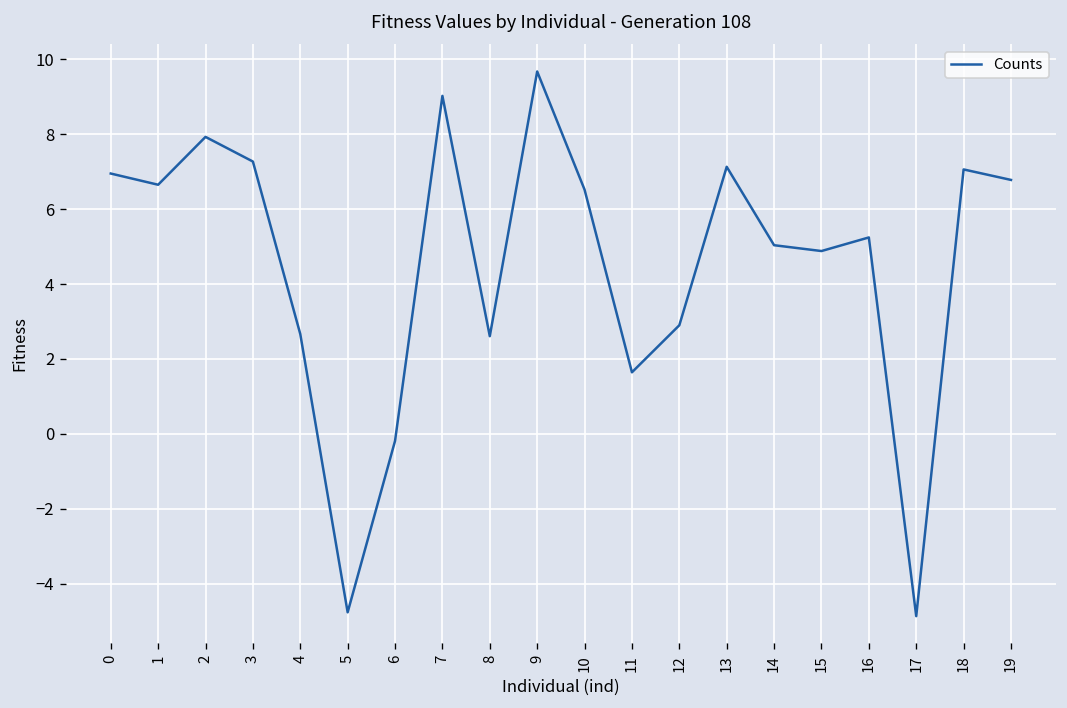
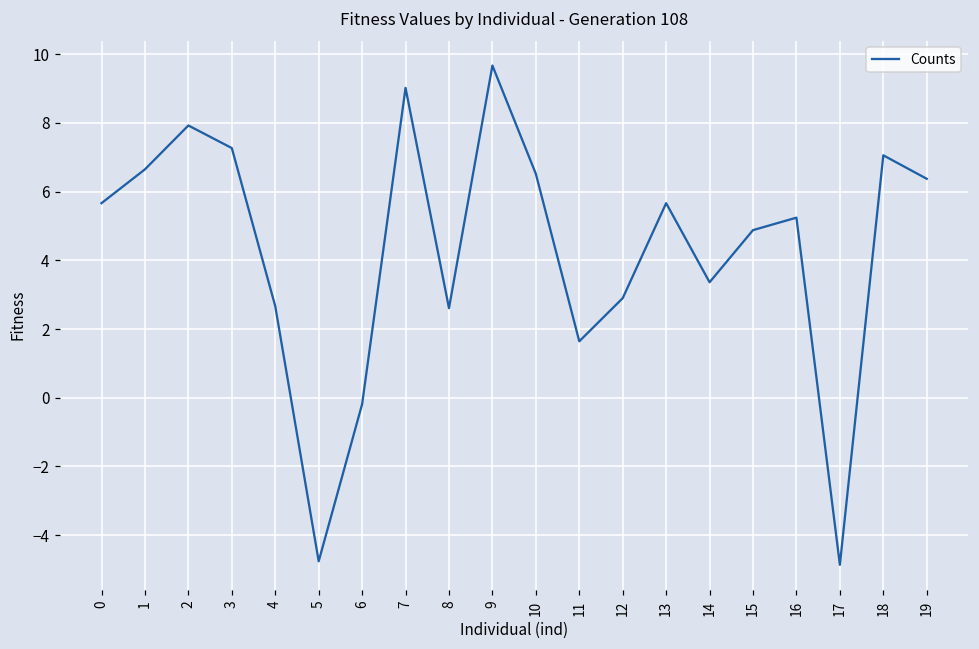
  {
-   "0": 6.9,
+   "0": 5.7,
    "1": 6.6,
    "2": 7.9,
    "3": 7.3,
    "4": 2.7,
    "5": -4.8,
    "6": -0.2,
    "7": 9.0,
    "8": 2.6,
    "9": 9.7,
    "10": 6.5,
    "11": 1.6,
    "12": 2.9,
-   "13": 7.1,
-   "14": 5.0,
+   "13": 5.7,
+   "14": 3.4,
    "15": 4.9,
    "16": 5.2,
    "17": -4.9,
    "18": 7.1,
-   "19": 6.8
+   "19": 6.4
  }
